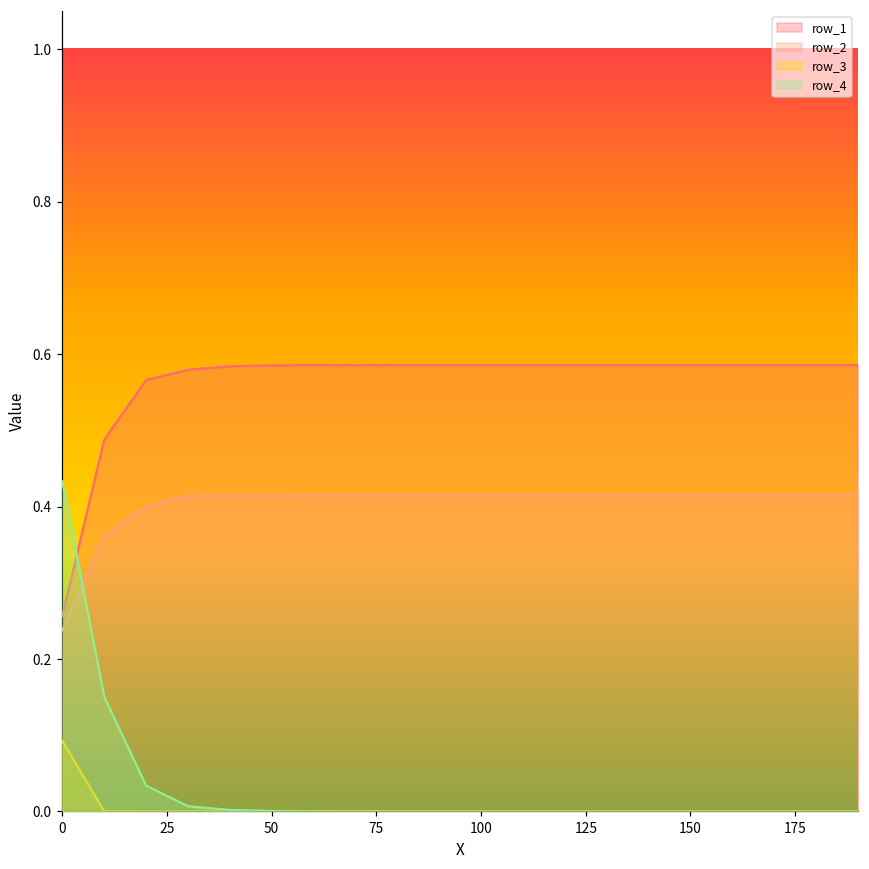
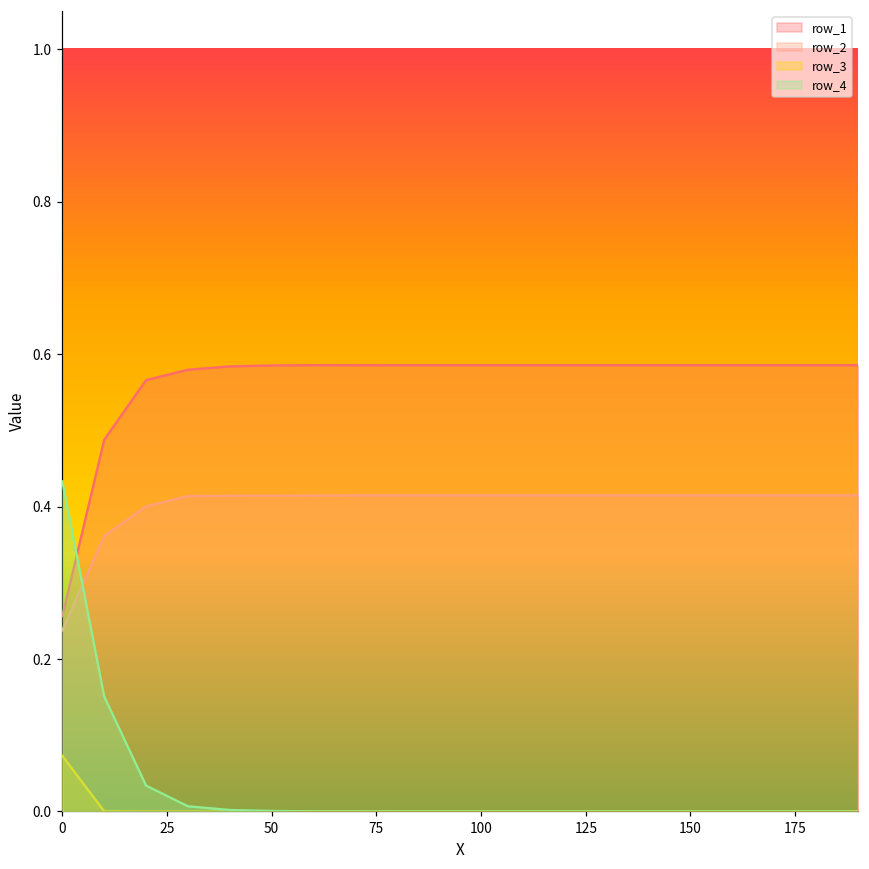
  {
    "row_3": {
-     "0": 0.09
+     "0": 0.07
    },
    "row_4": {
      "0": 0.43
    }
  }
